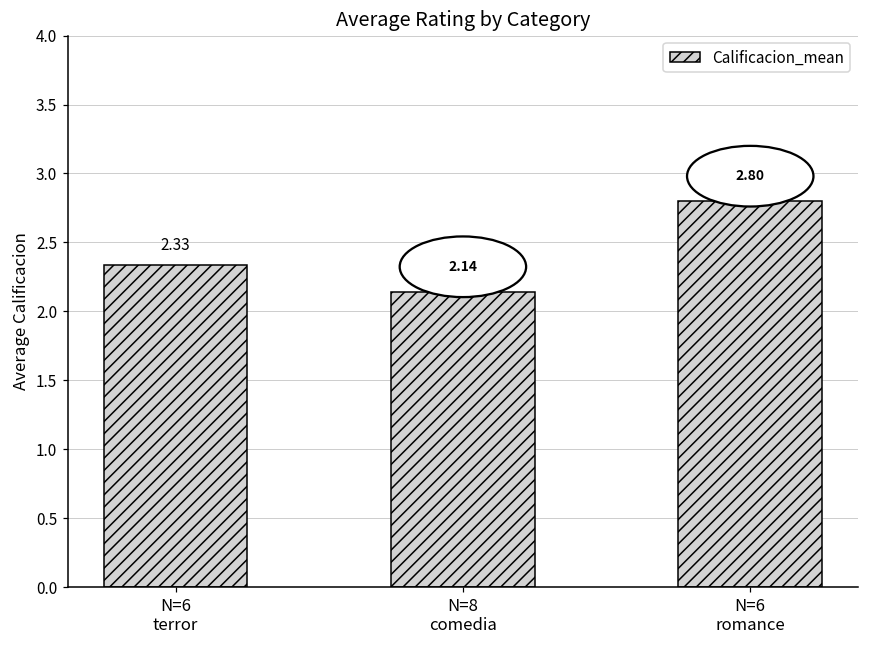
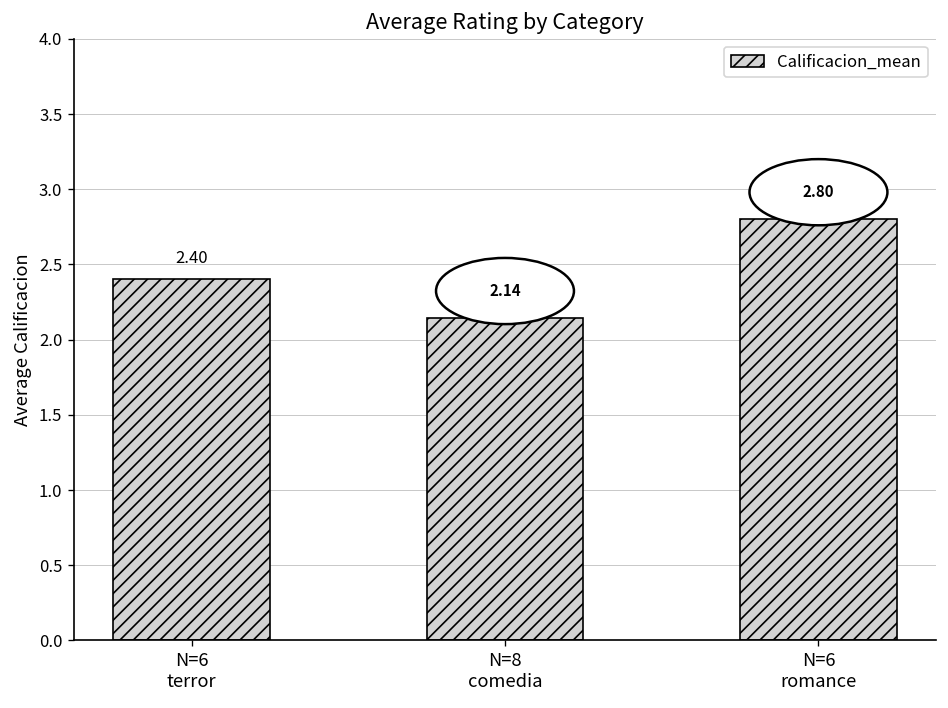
  {
-   "N=6 terror": 2.33
+   "N=6 terror": 2.40
  }
